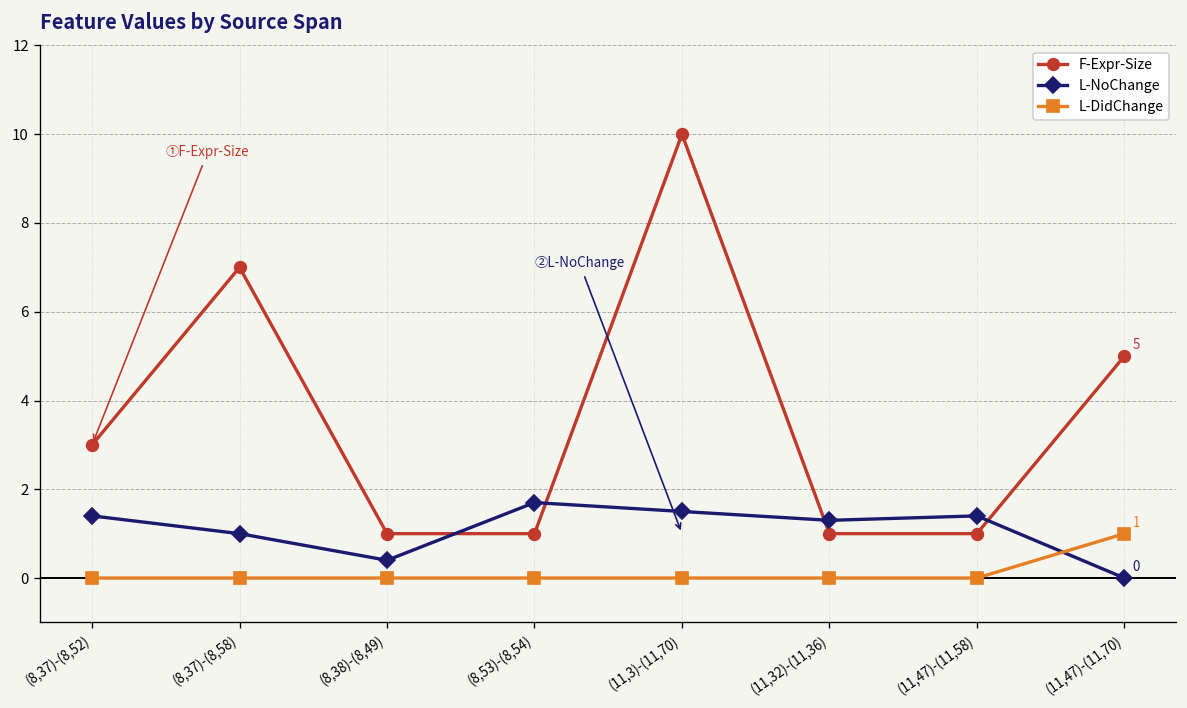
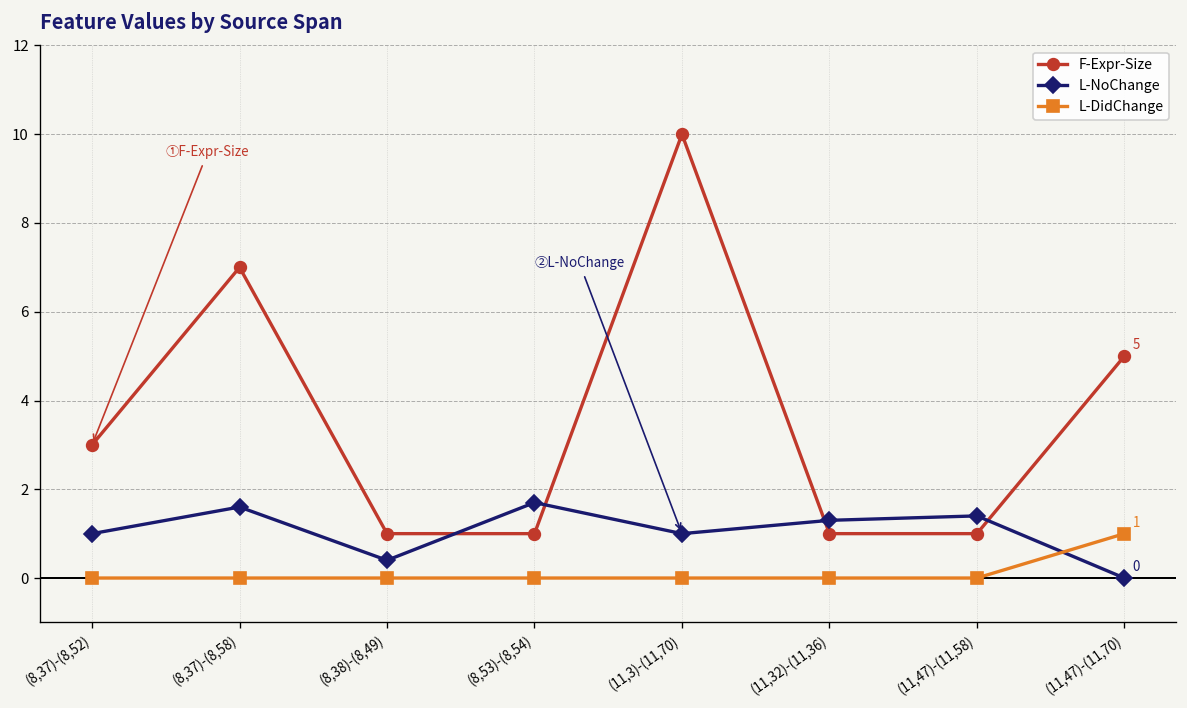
  {
    "F-Expr-Size": {
      "(11,47)-(11,70)": 5
    },
    "L-NoChange": {
-     "(8,37)-(8,52)": 1.4,
-     "(8,37)-(8,58)": 1.0,
+     "(8,37)-(8,52)": 1.0,
+     "(8,37)-(8,58)": 1.6,
      "(8,38)-(8,49)": 0.4,
      "(8,53)-(8,54)": 1.7,
-     "(11,3)-(11,70)": 1.5,
+     "(11,3)-(11,70)": 1.0,
      "(11,32)-(11,36)": 1.3,
      "(11,47)-(11,58)": 1.4
    },
    "L-DidChange": {
      "(11,47)-(11,70)": 1
    }
  }
